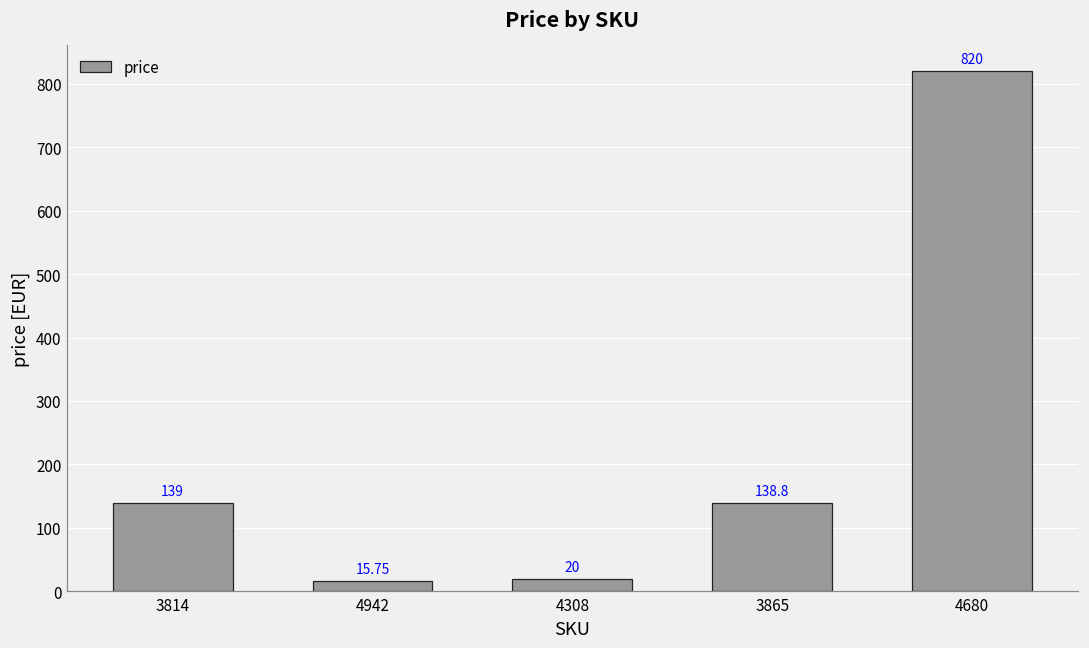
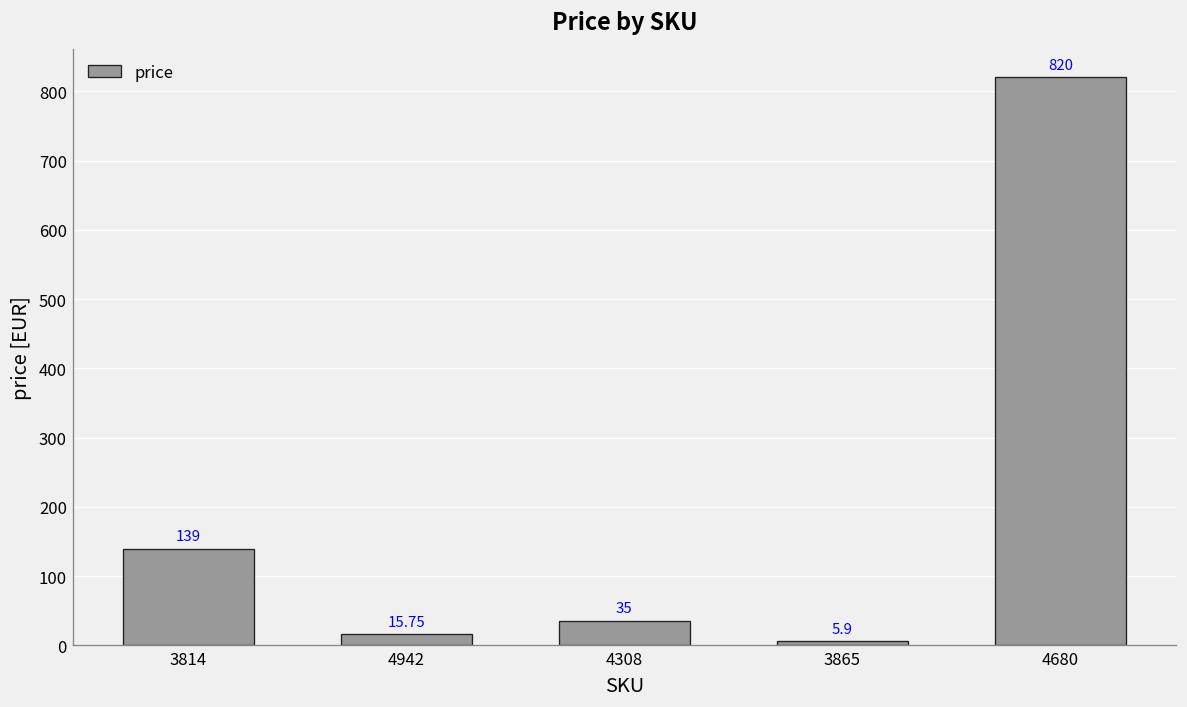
  {
    "3814": 139,
    "4942": 15.75,
-   "4308": 20,
-   "3865": 138.8,
+   "4308": 35,
+   "3865": 5.9,
    "4680": 820
  }
